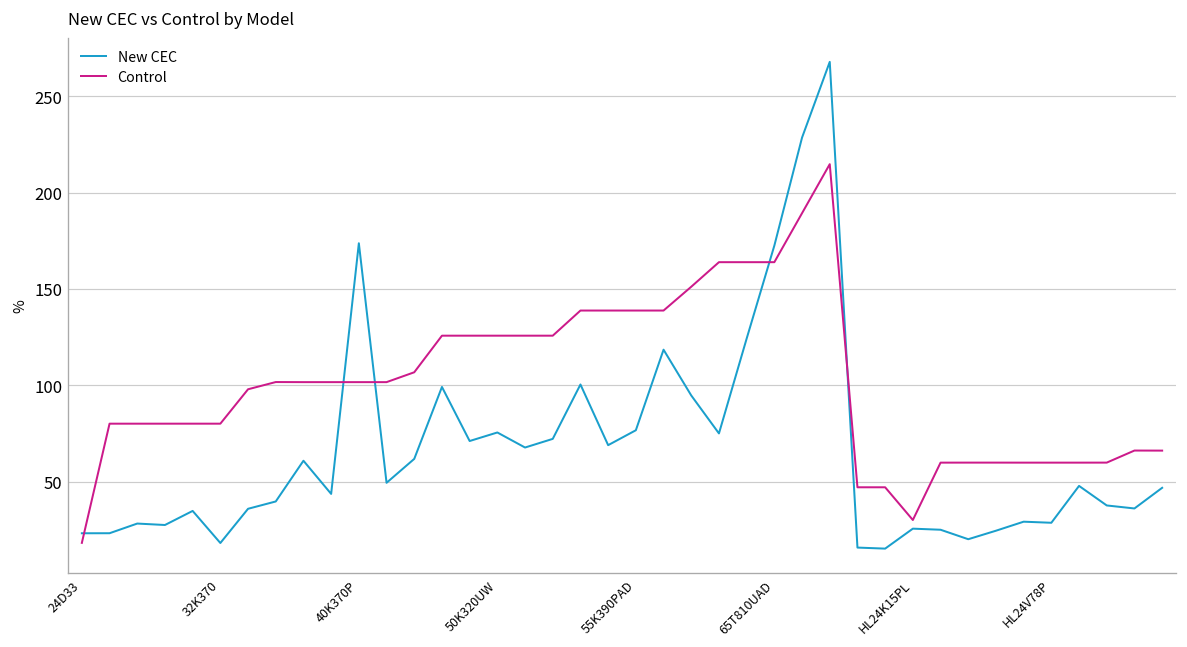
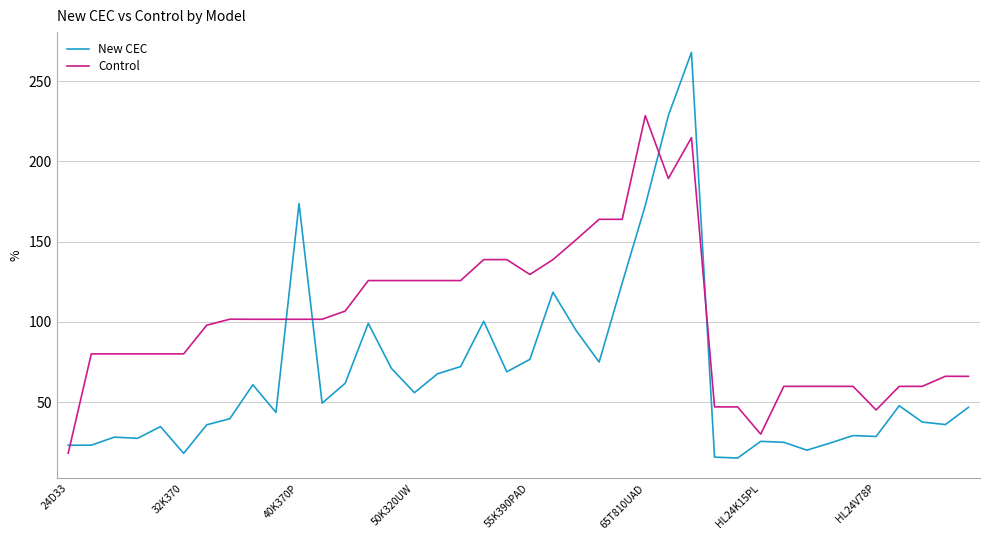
  {
    "New CEC": {
      "24D33": 23,
      "32K370": 18,
      "40K370P": 174,
-     "50K320UW": 75,
+     "50K320UW": 56,
      "55K390PAD": 77,
      "65T810UAD": 173,
      "HL24K15PL": 26,
      "HL24V78P": 29
    },
    "Control": {
      "24D33": 18,
      "32K370": 80,
      "40K370P": 102,
      "50K320UW": 126,
-     "55K390PAD": 139,
-     "65T810UAD": 164,
+     "55K390PAD": 130,
+     "65T810UAD": 228,
      "HL24K15PL": 30,
-     "HL24V78P": 60
+     "HL24V78P": 45
    }
  }
